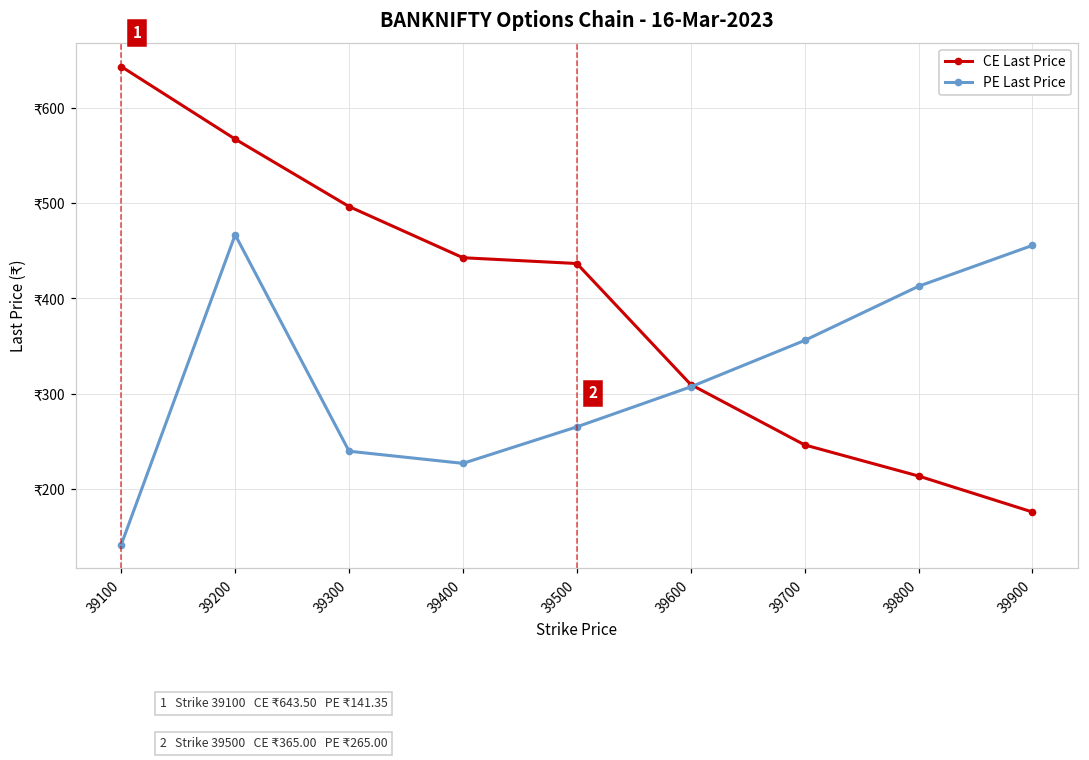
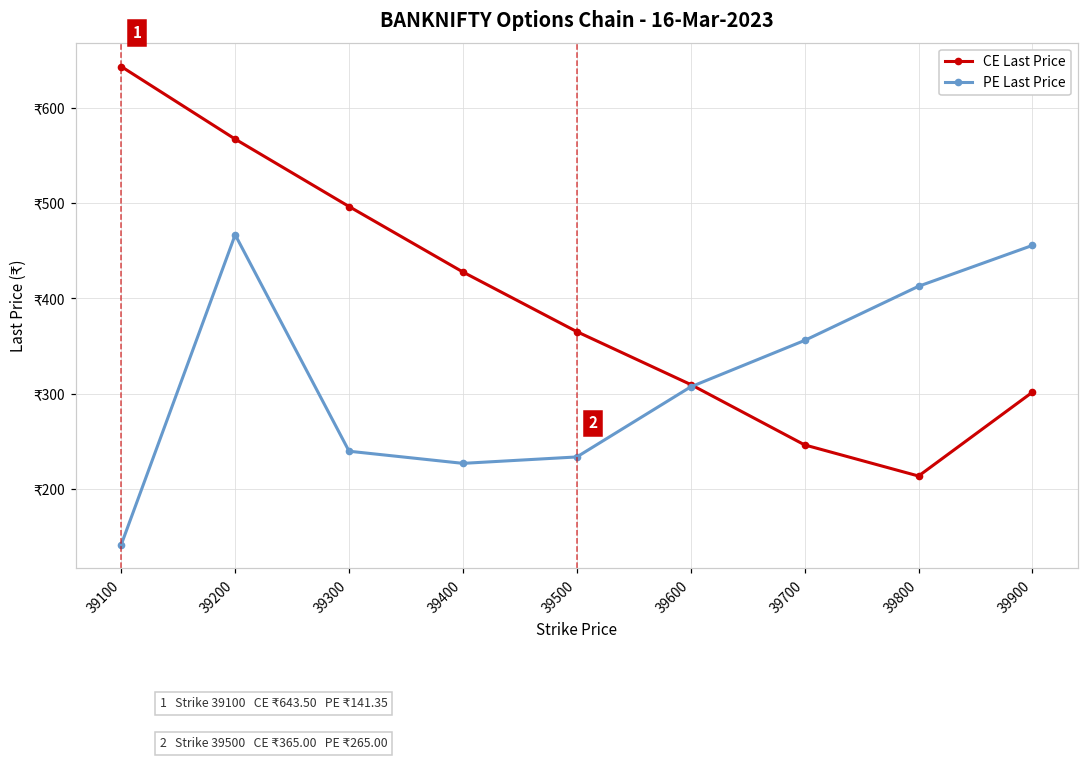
  {
    "CE Last Price": {
      "39100": "₹640",
      "39200": "₹570",
      "39300": "₹500",
-     "39400": "₹440",
-     "39500": "₹440",
+     "39400": "₹430",
+     "39500": "₹370",
      "39700": "₹250",
      "39800": "₹210",
-     "39900": "₹180"
+     "39900": "₹300"
    },
    "PE Last Price": {
      "39100": "₹140",
      "39200": "₹470",
      "39300": "₹240",
      "39400": "₹230",
-     "39500": "₹270",
+     "39500": "₹230",
      "39700": "₹360",
      "39800": "₹410",
      "39900": "₹460"
    }
  }
